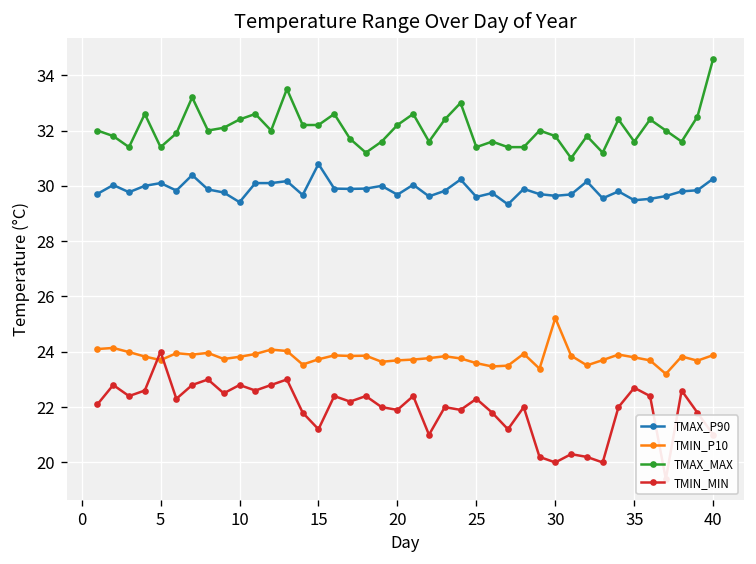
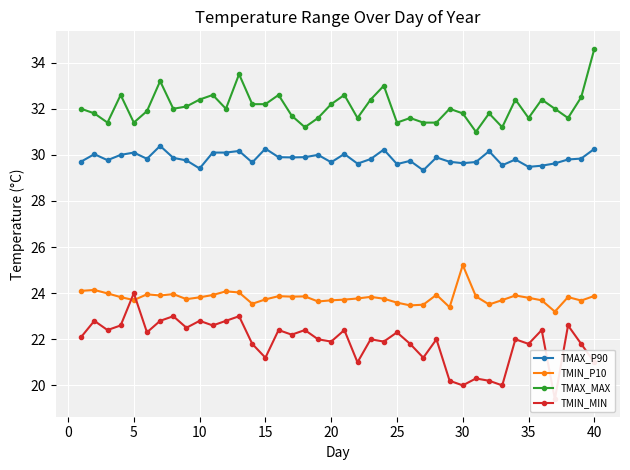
  {
    "TMAX_P90": {
      "5": 30.1,
      "10": 29.4,
-     "15": 30.8,
+     "15": 30.3,
      "20": 29.7,
      "25": 29.6,
      "30": 29.6,
      "35": 29.5,
      "40": 30.3
    },
    "TMIN_P10": {
      "5": 23.7,
      "10": 23.8,
      "15": 23.7,
      "20": 23.7,
      "25": 23.6,
      "30": 25.2,
      "35": 23.8,
      "40": 23.9
    },
    "TMAX_MAX": {
      "5": 31.4,
      "10": 32.4,
      "15": 32.2,
      "20": 32.2,
      "25": 31.4,
      "30": 31.8,
      "35": 31.6,
      "40": 34.6
    },
    "TMIN_MIN": {
      "5": 24.0,
      "10": 22.8,
      "15": 21.2,
      "20": 21.9,
      "25": 22.3,
      "30": 20.0,
-     "35": 22.7
+     "35": 21.8
    }
  }
